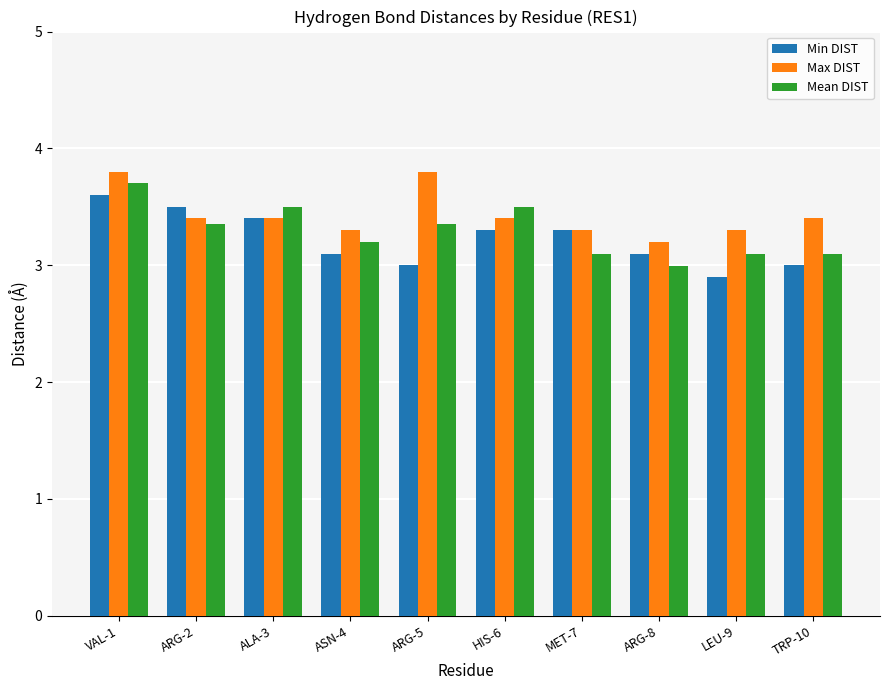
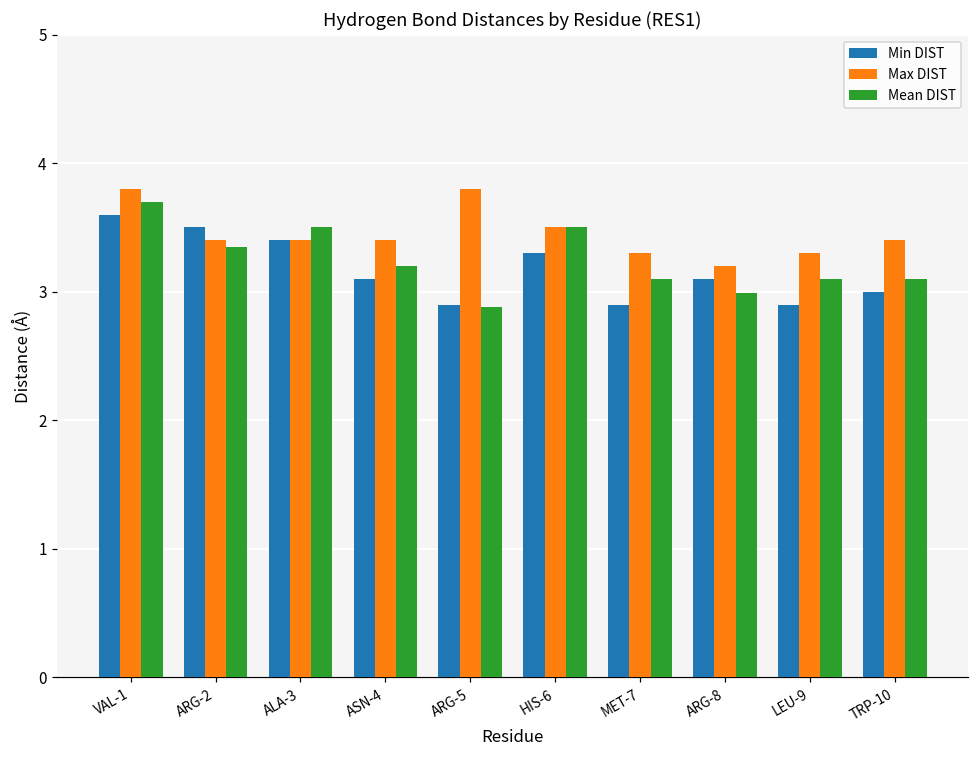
  {
    "Min DIST": {
      "VAL-1": 3.6,
      "ARG-2": 3.5,
      "ALA-3": 3.4,
      "ASN-4": 3.1,
-     "ARG-5": 3.0,
+     "ARG-5": 2.9,
      "HIS-6": 3.3,
-     "MET-7": 3.3,
+     "MET-7": 2.9,
      "ARG-8": 3.1,
      "LEU-9": 2.9,
      "TRP-10": 3.0
    },
    "Max DIST": {
      "VAL-1": 3.8,
      "ARG-2": 3.4,
      "ALA-3": 3.4,
-     "ASN-4": 3.3,
+     "ASN-4": 3.4,
      "ARG-5": 3.8,
-     "HIS-6": 3.4,
+     "HIS-6": 3.5,
      "MET-7": 3.3,
      "ARG-8": 3.2,
      "LEU-9": 3.3,
      "TRP-10": 3.4
    },
    "Mean DIST": {
      "VAL-1": 3.70,
      "ARG-2": 3.35,
      "ALA-3": 3.50,
      "ASN-4": 3.20,
-     "ARG-5": 3.35,
+     "ARG-5": 2.88,
      "HIS-6": 3.50,
      "MET-7": 3.10,
      "ARG-8": 2.99,
      "LEU-9": 3.10,
      "TRP-10": 3.10
    }
  }
